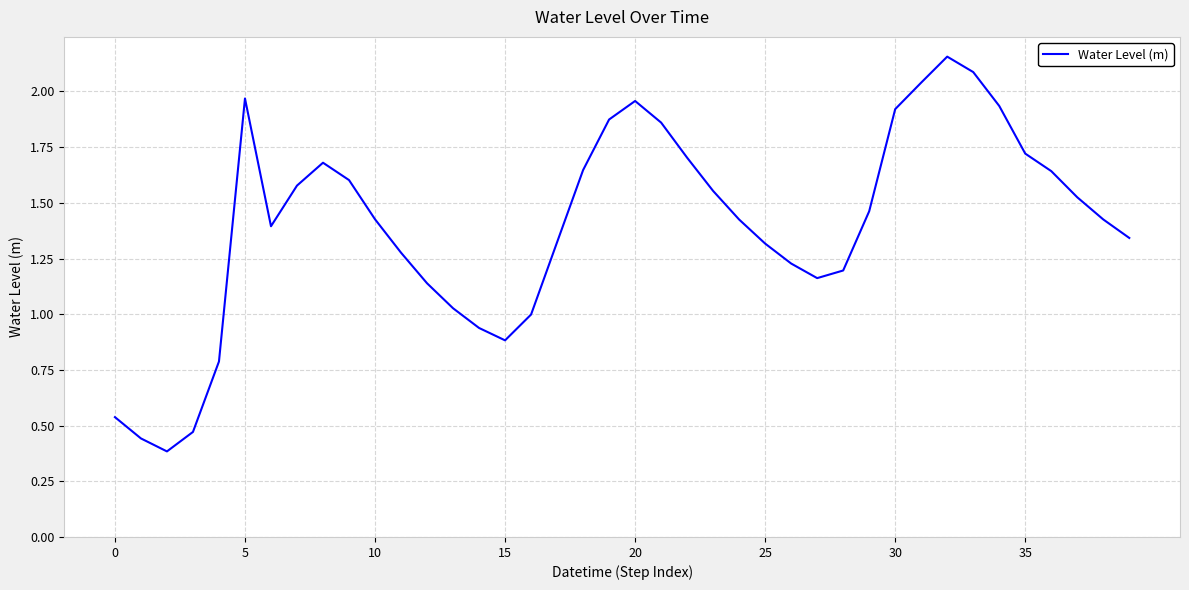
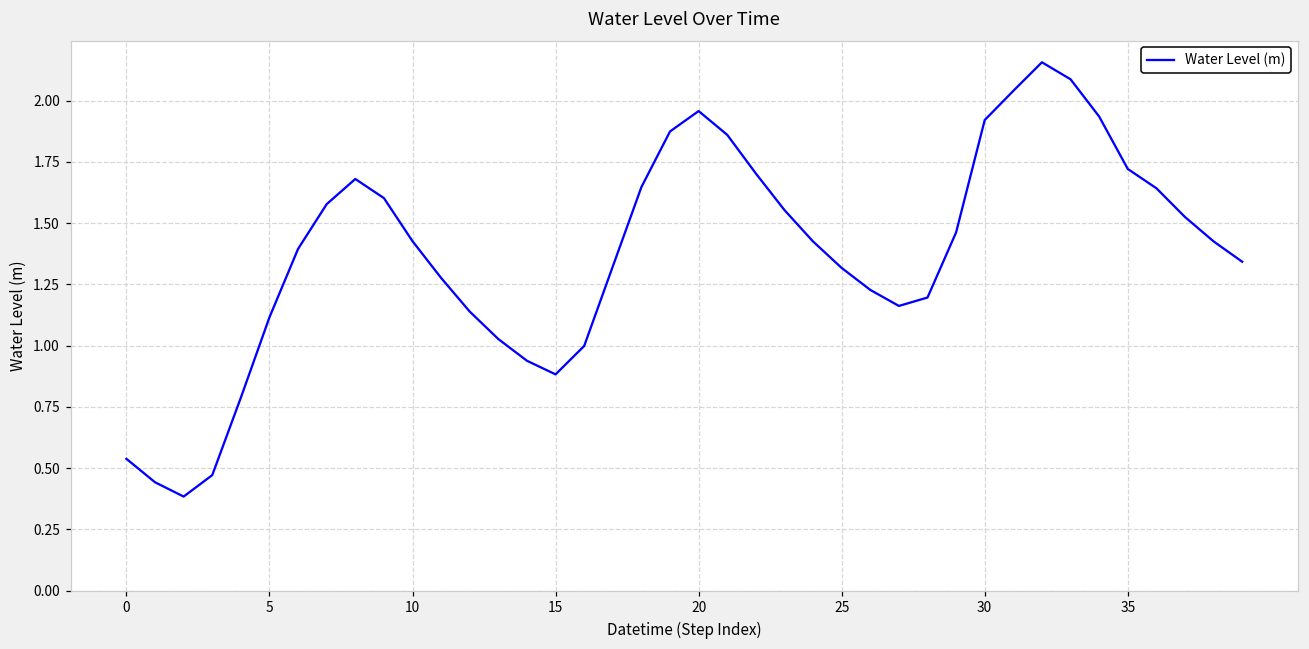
  {
    "0": 0.54,
-   "5": 1.97,
+   "5": 1.12,
    "10": 1.43,
    "15": 0.88,
    "20": 1.96,
    "25": 1.32,
    "30": 1.92,
    "35": 1.72
  }
